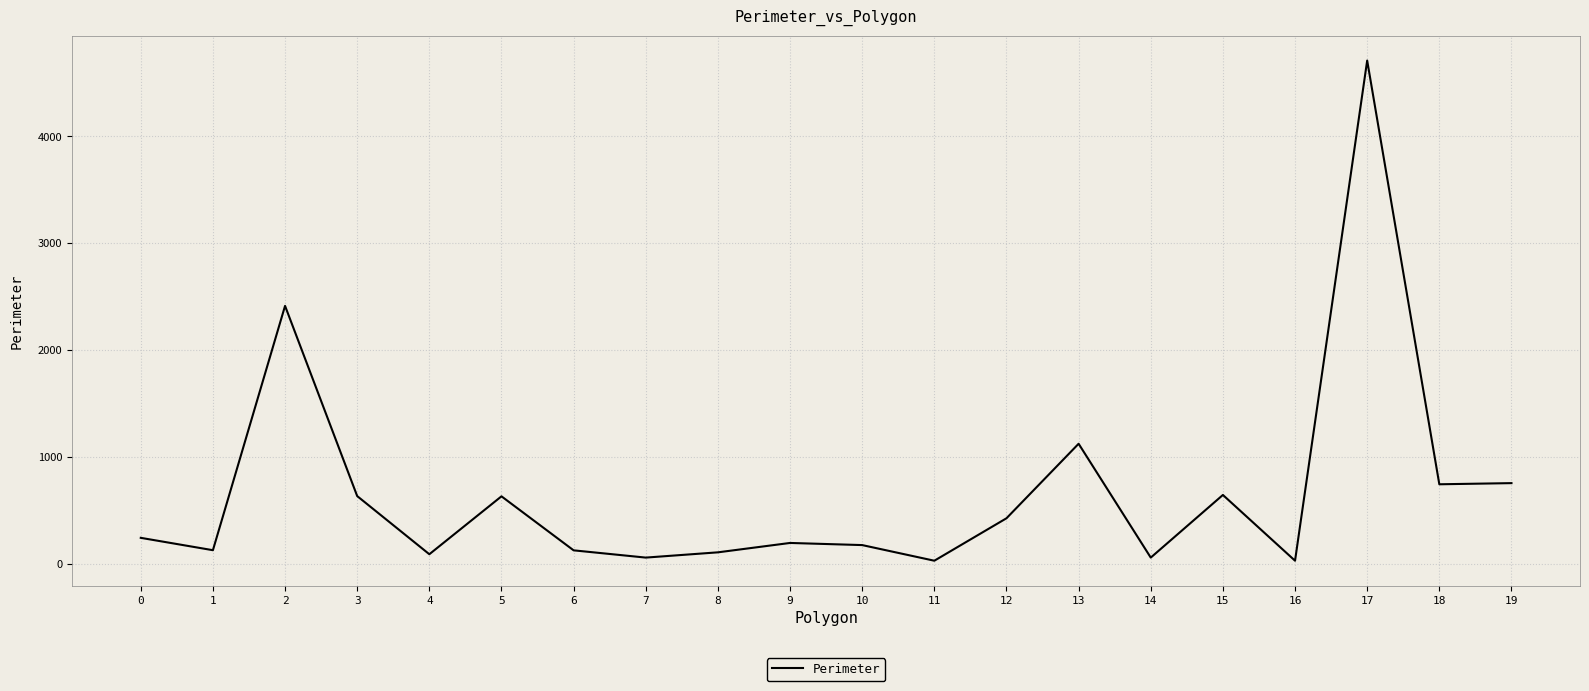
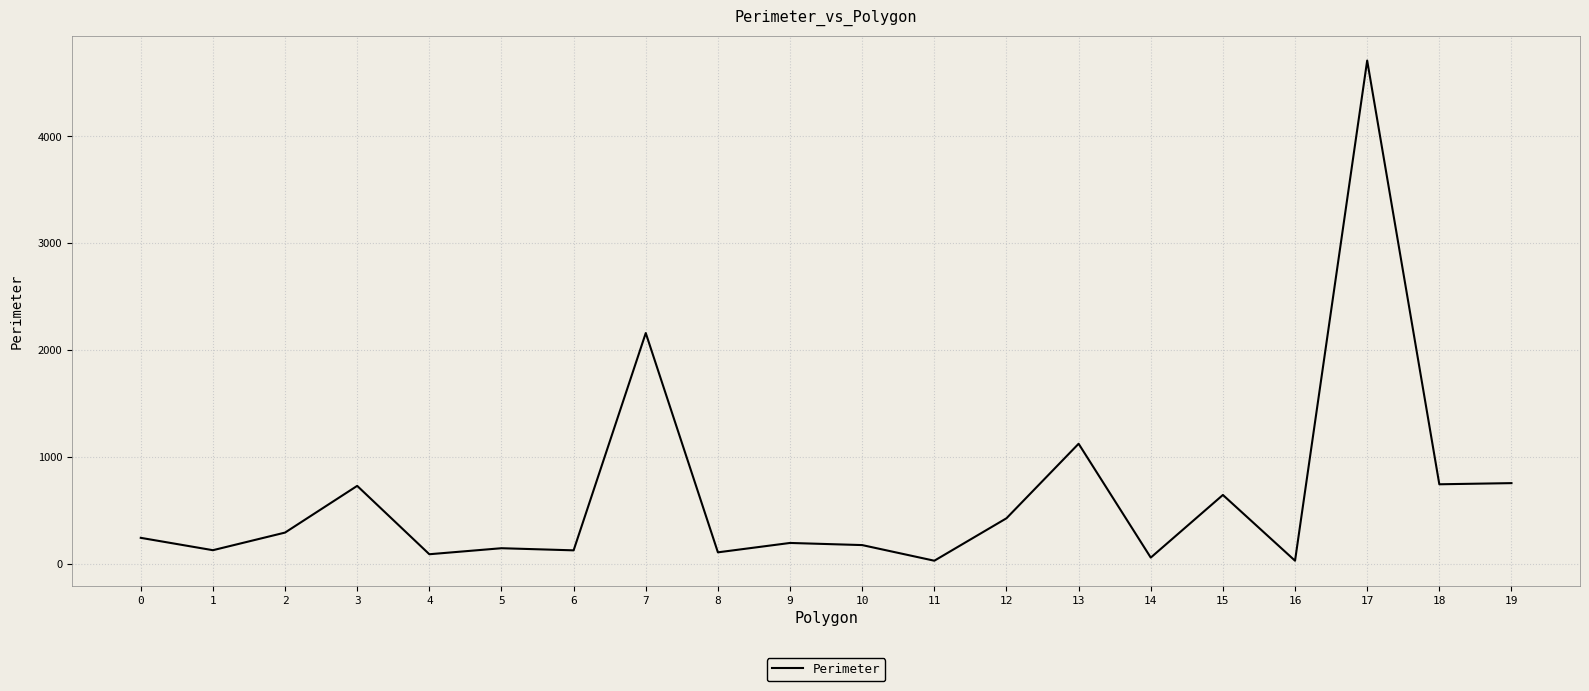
  {
    "0": 240,
    "1": 130,
-   "2": 2410,
-   "3": 630,
+   "2": 290,
+   "3": 730,
    "4": 90,
-   "5": 630,
+   "5": 150,
    "6": 130,
-   "7": 60,
+   "7": 2160,
    "8": 110,
    "9": 200,
    "10": 180,
    "11": 30,
    "12": 430,
    "13": 1120,
    "14": 60,
    "15": 640,
    "16": 30,
    "17": 4710,
    "18": 740,
    "19": 750
  }
